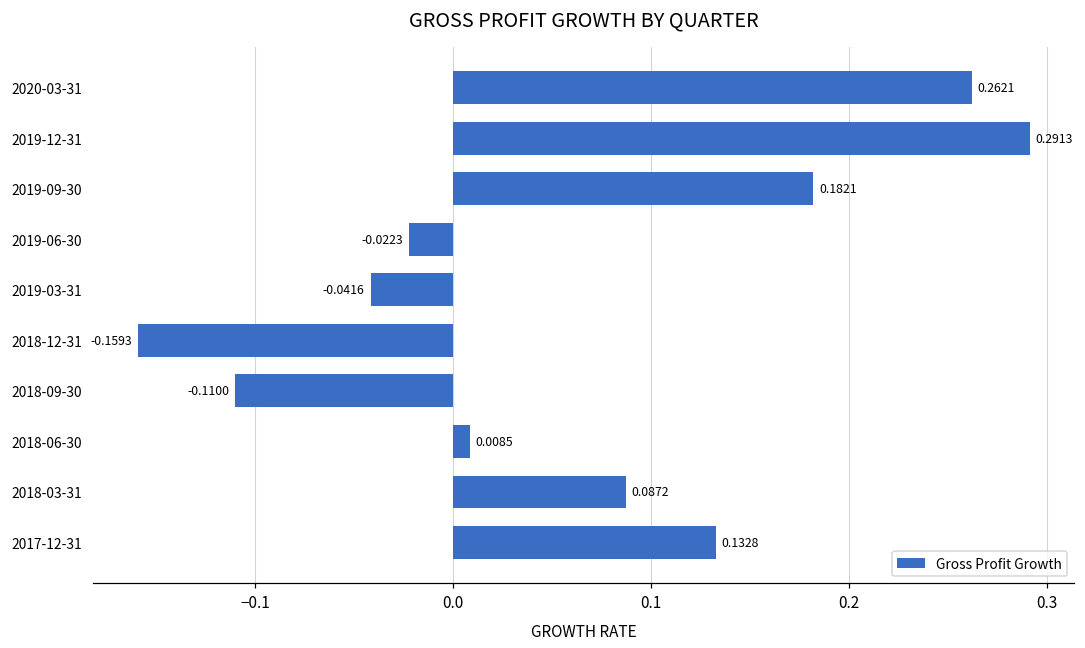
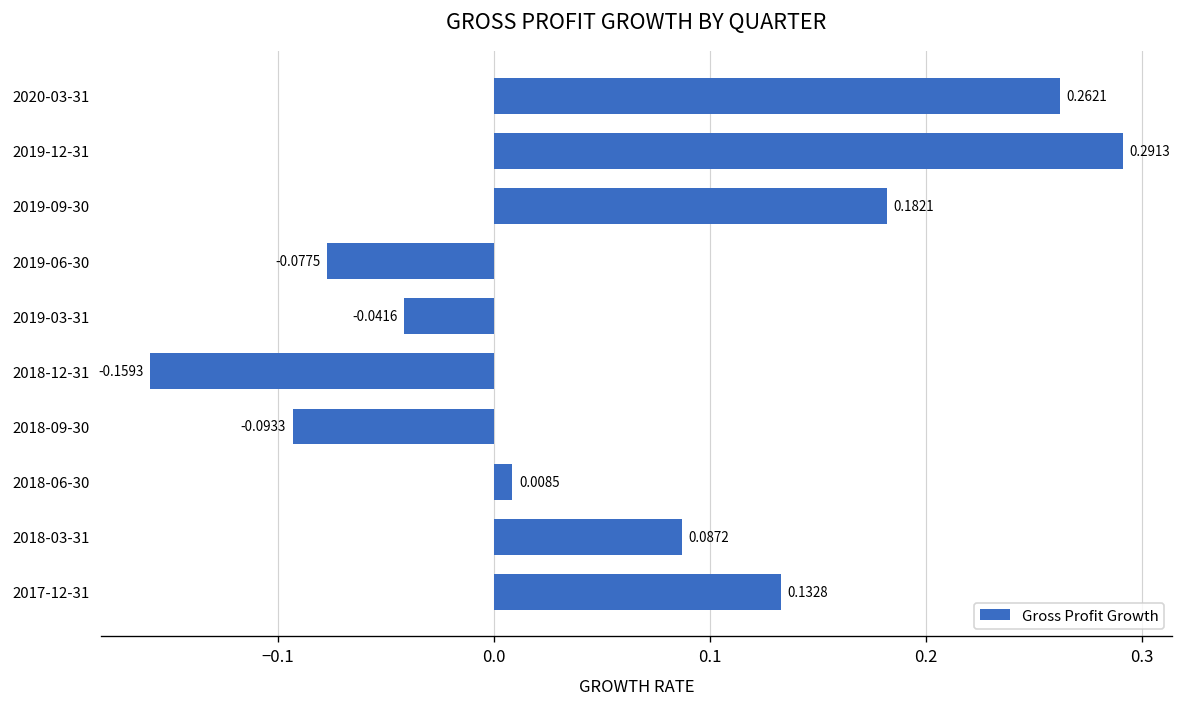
  {
    "2020-03-31": 0.2621,
    "2019-12-31": 0.2913,
    "2019-09-30": 0.1821,
-   "2019-06-30": -0.0223,
+   "2019-06-30": -0.0775,
    "2019-03-31": -0.0416,
    "2018-12-31": -0.1593,
-   "2018-09-30": -0.1100,
+   "2018-09-30": -0.0933,
    "2018-06-30": 0.0085,
    "2018-03-31": 0.0872,
    "2017-12-31": 0.1328
  }
